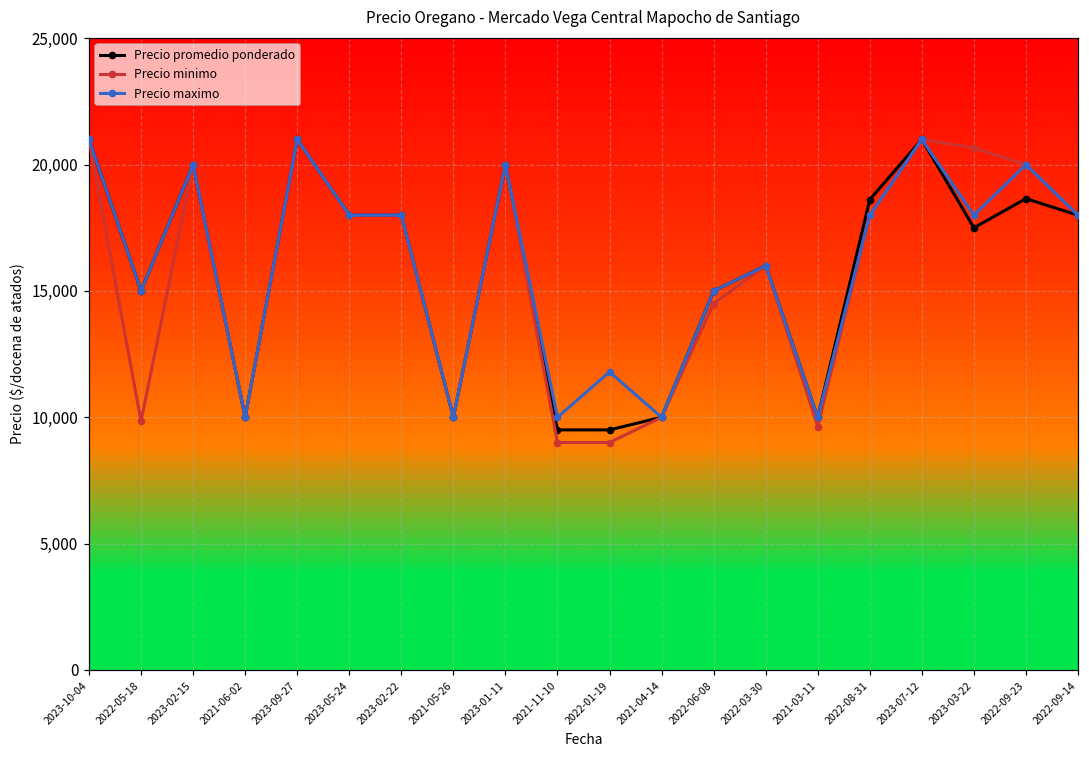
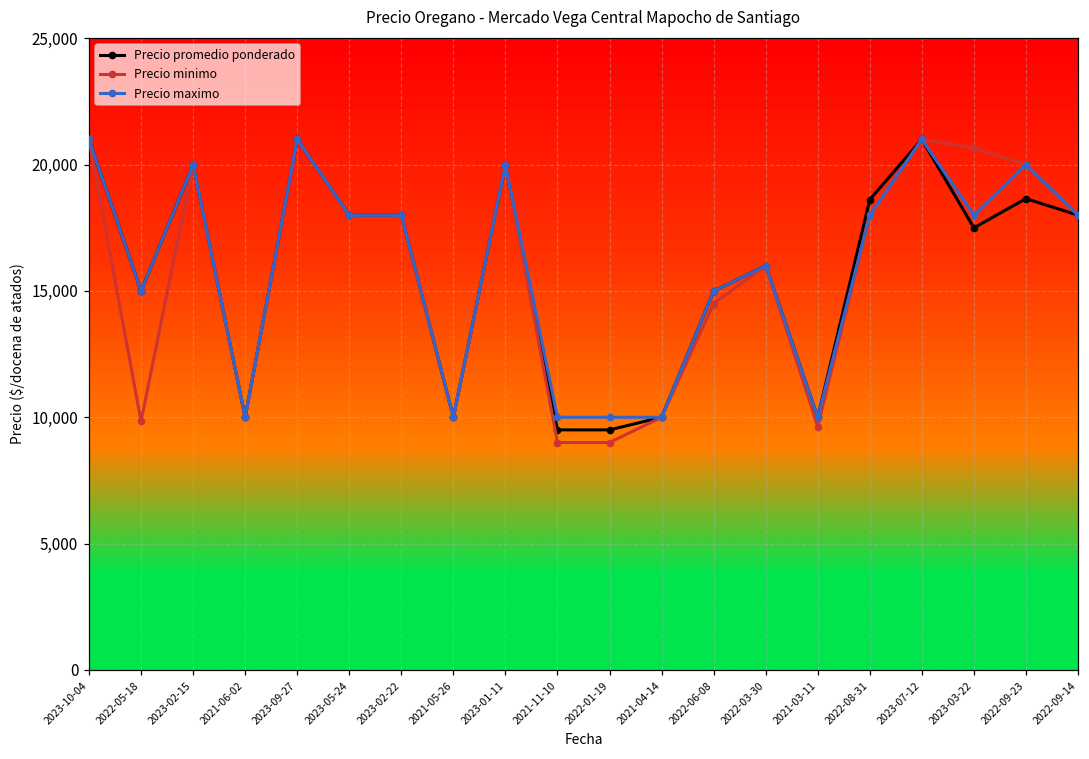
  {
    "Precio promedio ponderado": {
      "2021-11-10": "9,500",
      "2022-01-19": "9,500",
      "2022-08-31": "18,600",
      "2023-03-22": "17,500",
      "2022-09-23": "18,700"
    },
    "Precio minimo": {
      "2022-05-18": "9,800",
      "2021-11-10": "9,000",
      "2022-01-19": "9,000",
      "2022-06-08": "14,500",
      "2021-03-11": "9,600",
      "2023-03-22": "20,700"
    },
    "Precio maximo": {
      "2021-11-10": "10,000",
-     "2022-01-19": "11,800",
+     "2022-01-19": "10,000",
      "2023-03-22": "18,000"
    }
  }
